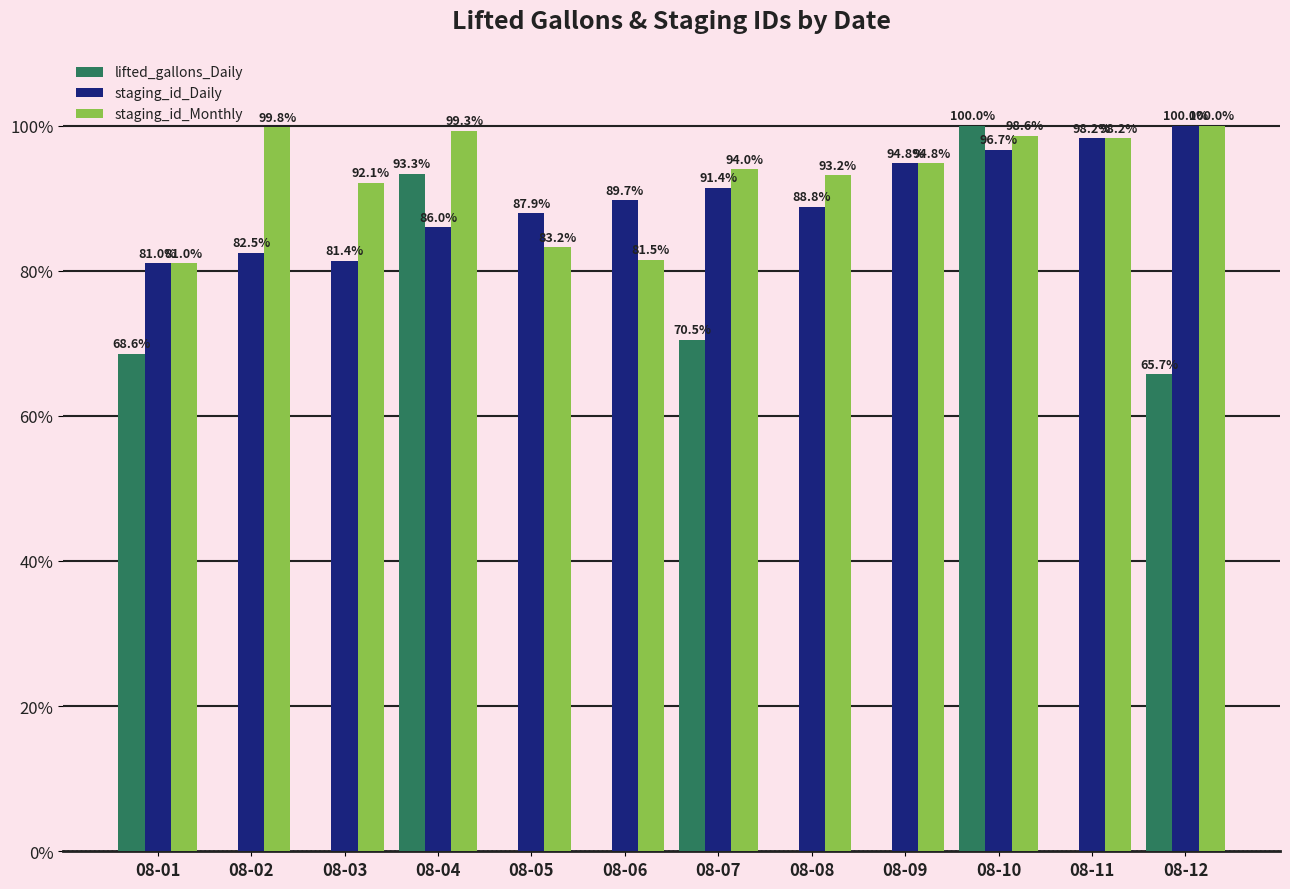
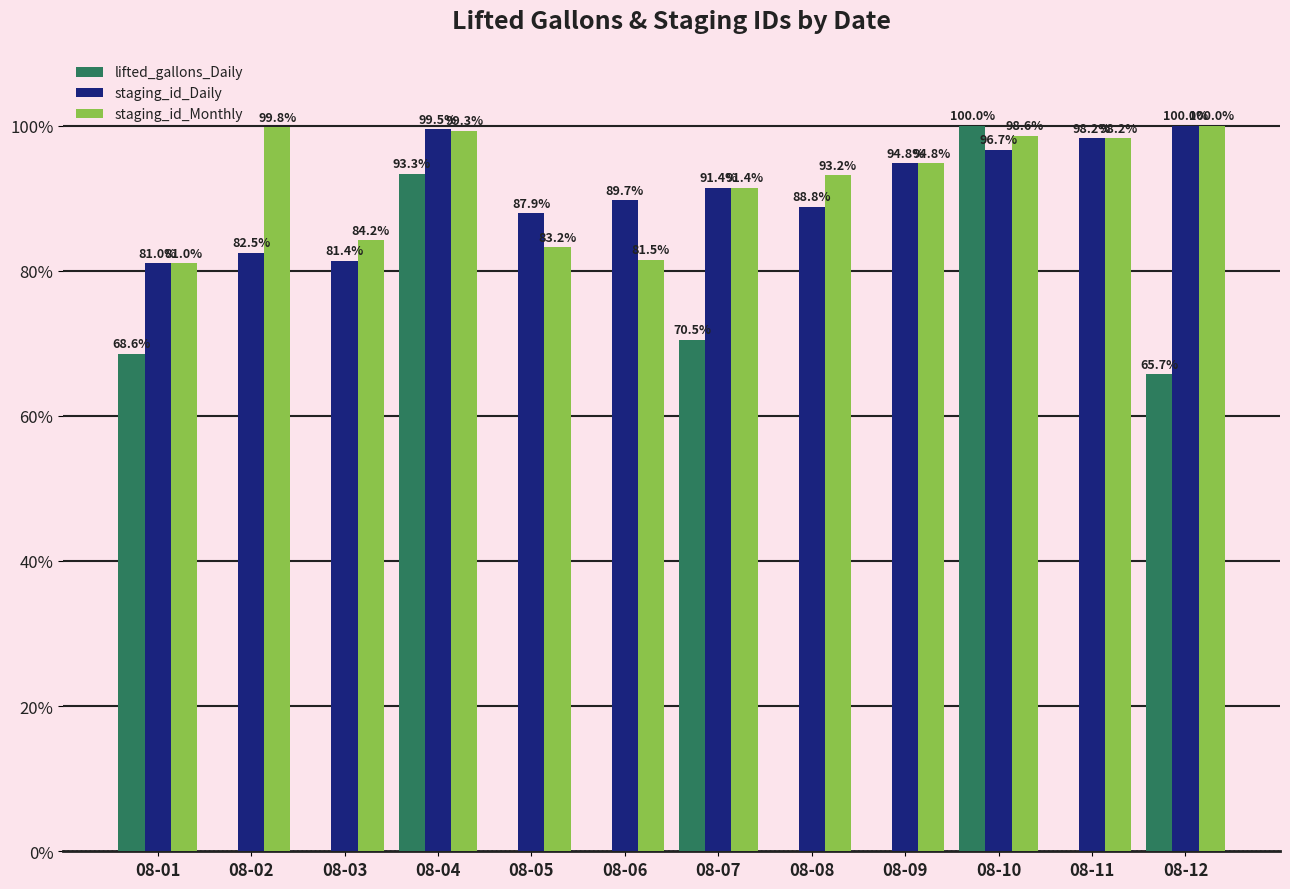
  {
    "lifted_gallons_Daily": {
      "08-01": "68.6%",
      "08-04": "93.3%",
      "08-07": "70.5%",
      "08-10": "100.0%",
      "08-12": "65.7%"
    },
    "staging_id_Daily": {
      "08-02": "82.5%",
      "08-03": "81.4%",
-     "08-04": "86.0%",
+     "08-04": "99.5%",
      "08-05": "87.9%",
      "08-06": "89.7%",
      "08-07": "91.4%",
      "08-08": "88.8%",
      "08-10": "96.7%"
    },
    "staging_id_Monthly": {
      "08-02": "99.8%",
-     "08-03": "92.1%",
+     "08-03": "84.2%",
      "08-04": "99.3%",
      "08-05": "83.2%",
      "08-06": "81.5%",
-     "08-07": "94.0%",
+     "08-07": "91.4%",
      "08-08": "93.2%",
      "08-10": "98.6%"
    }
  }
